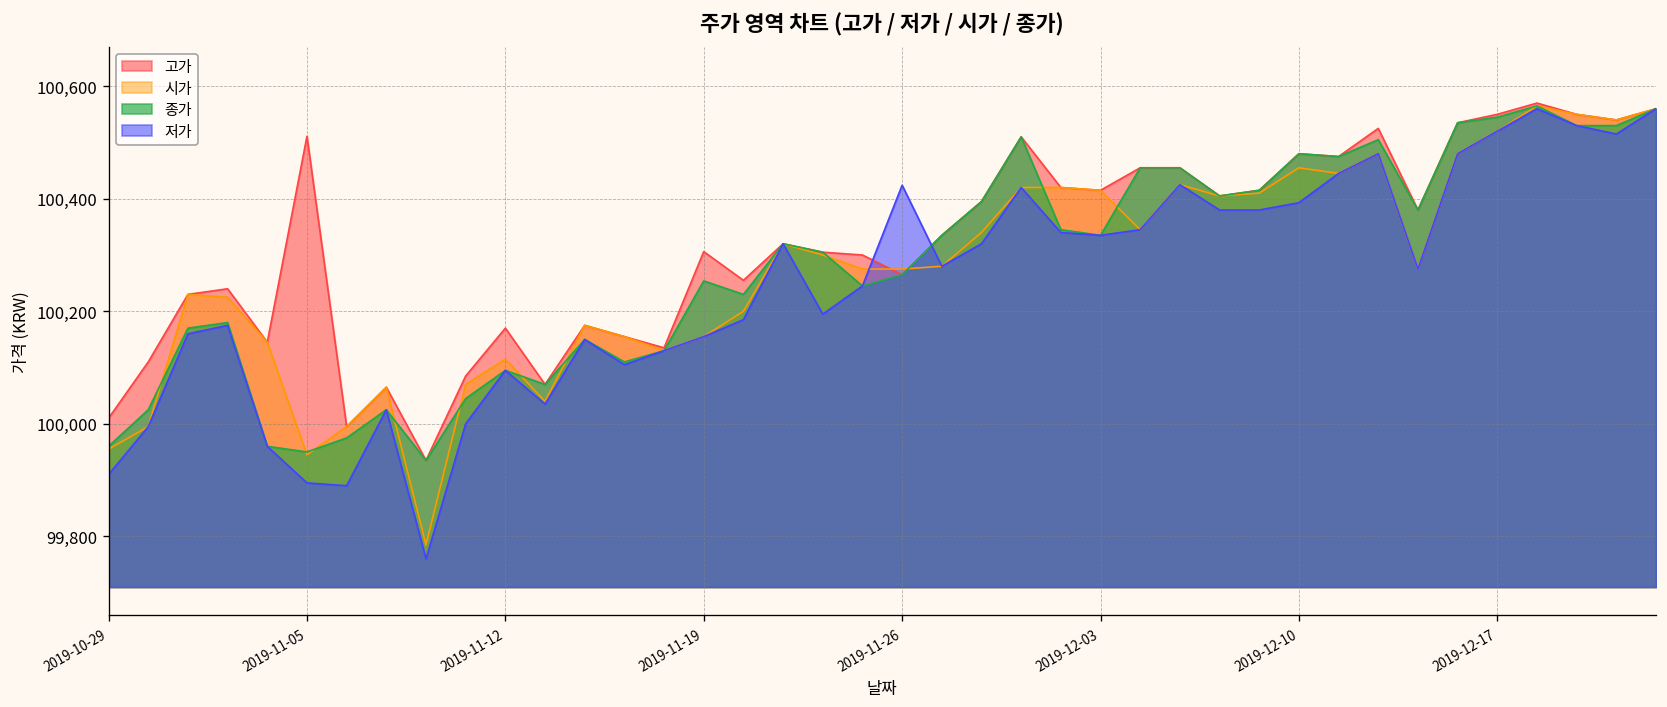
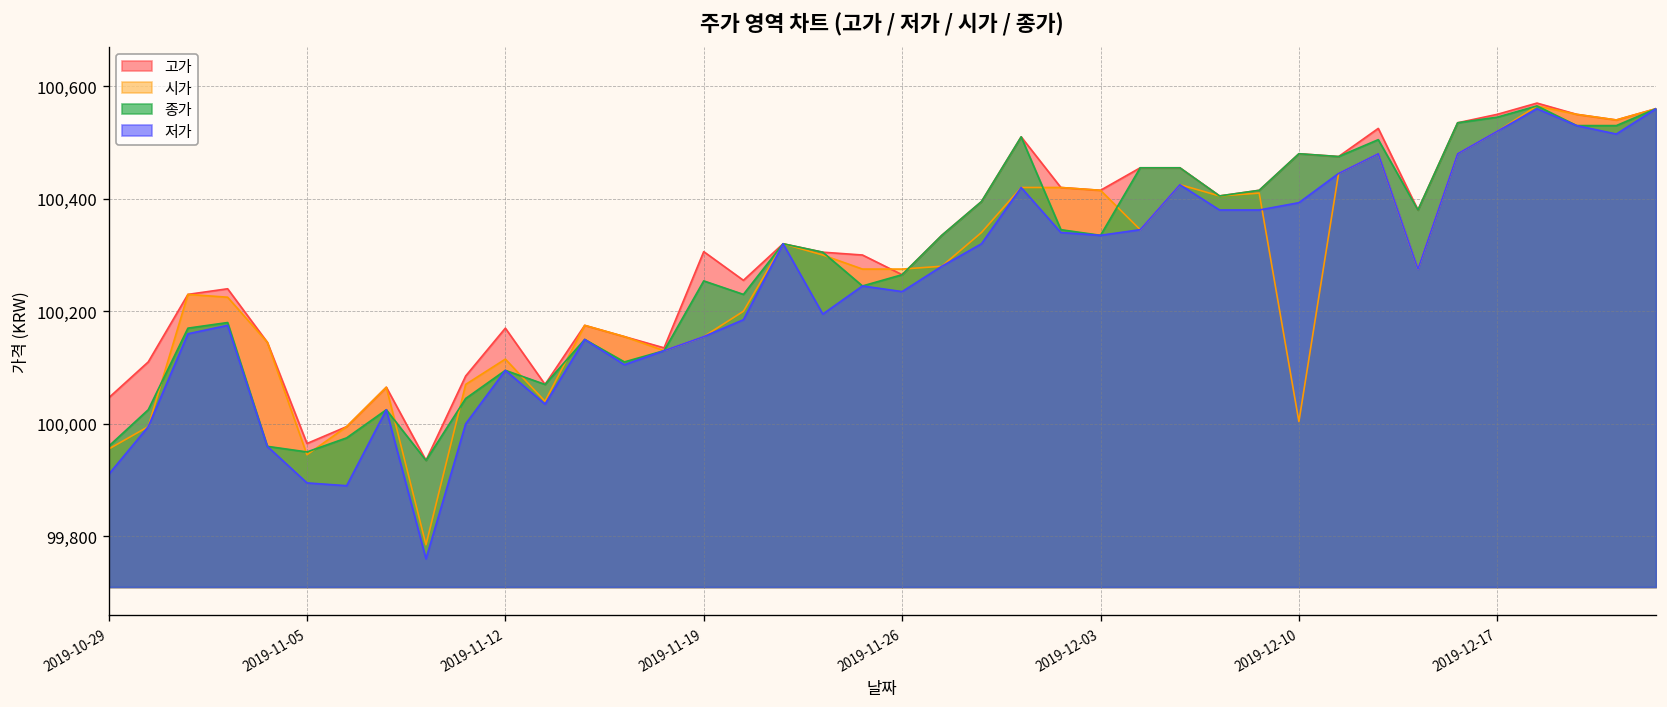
  {
    "고가": {
-     "2019-10-29": "100,010",
-     "2019-11-05": "100,510",
+     "2019-10-29": "100,050",
+     "2019-11-05": "99,970",
      "2019-11-12": "100,170",
      "2019-11-19": "100,310"
    },
    "시가": {
      "2019-11-12": "100,120",
      "2019-11-26": "100,280",
-     "2019-12-10": "100,460"
+     "2019-12-10": "100,000"
    },
    "종가": {
      "2019-11-19": "100,250"
    },
    "저가": {
      "2019-10-29": "99,910",
      "2019-11-05": "99,900",
-     "2019-11-26": "100,420",
+     "2019-11-26": "100,240",
      "2019-12-10": "100,390"
    }
  }
